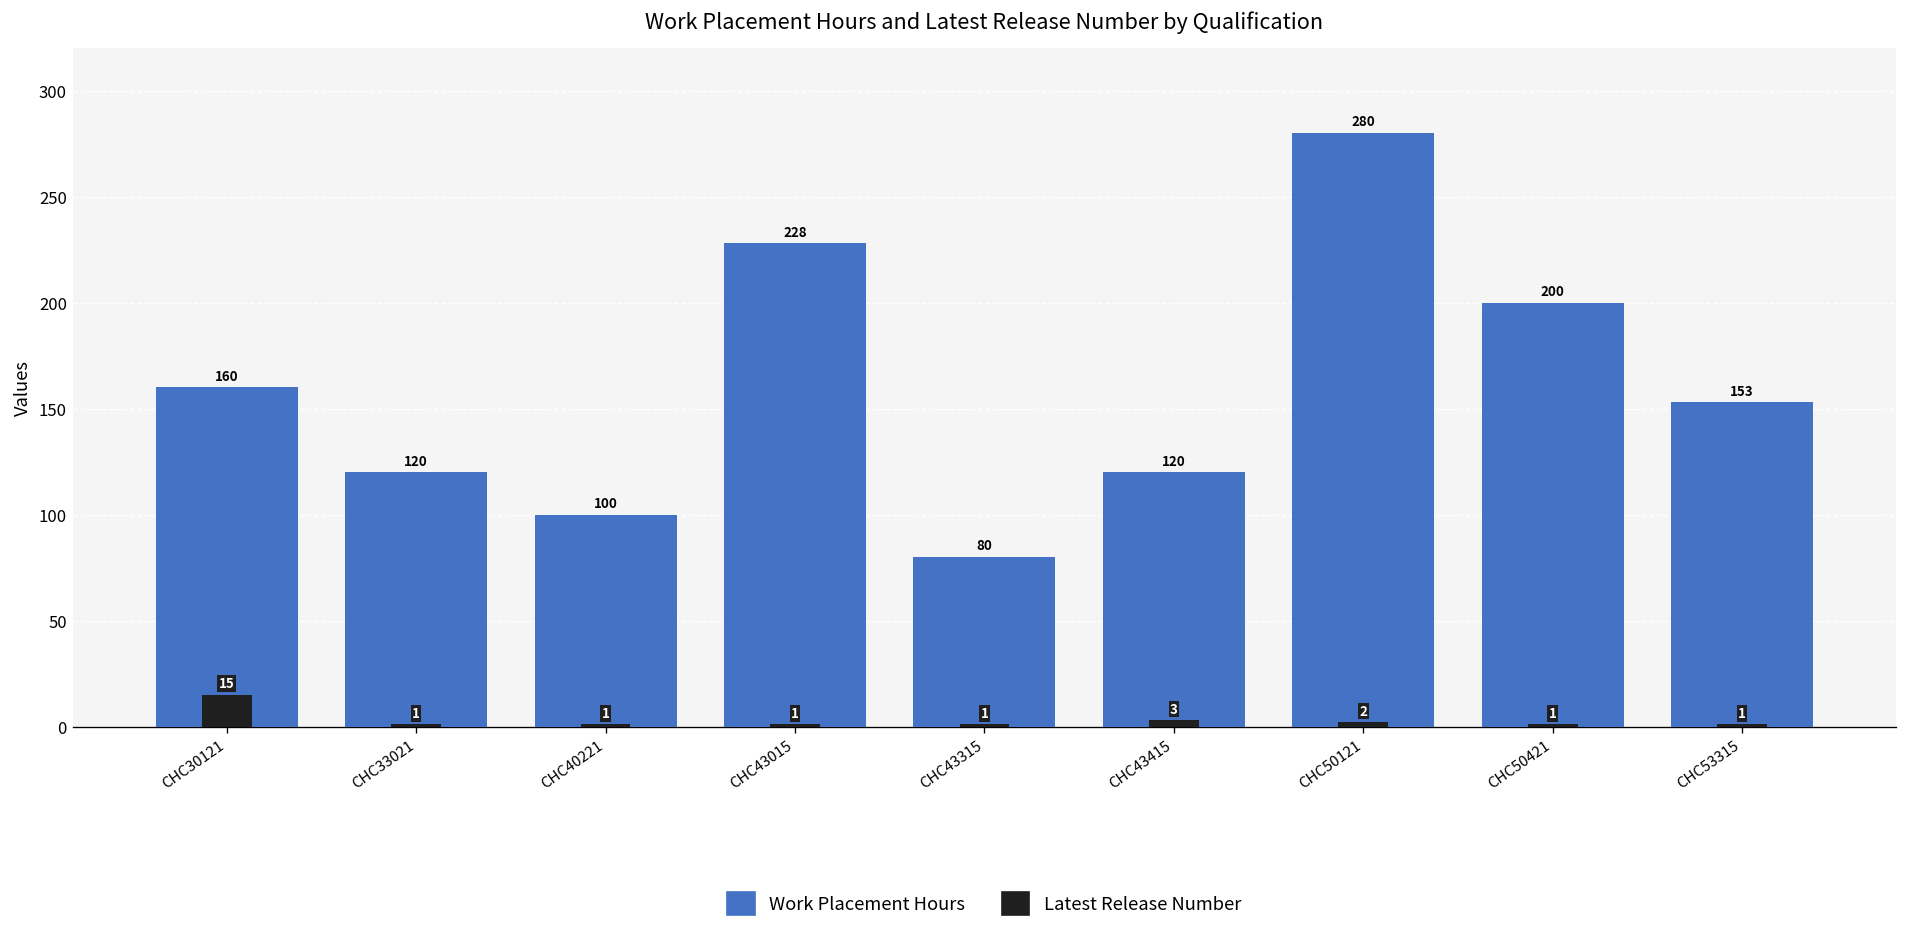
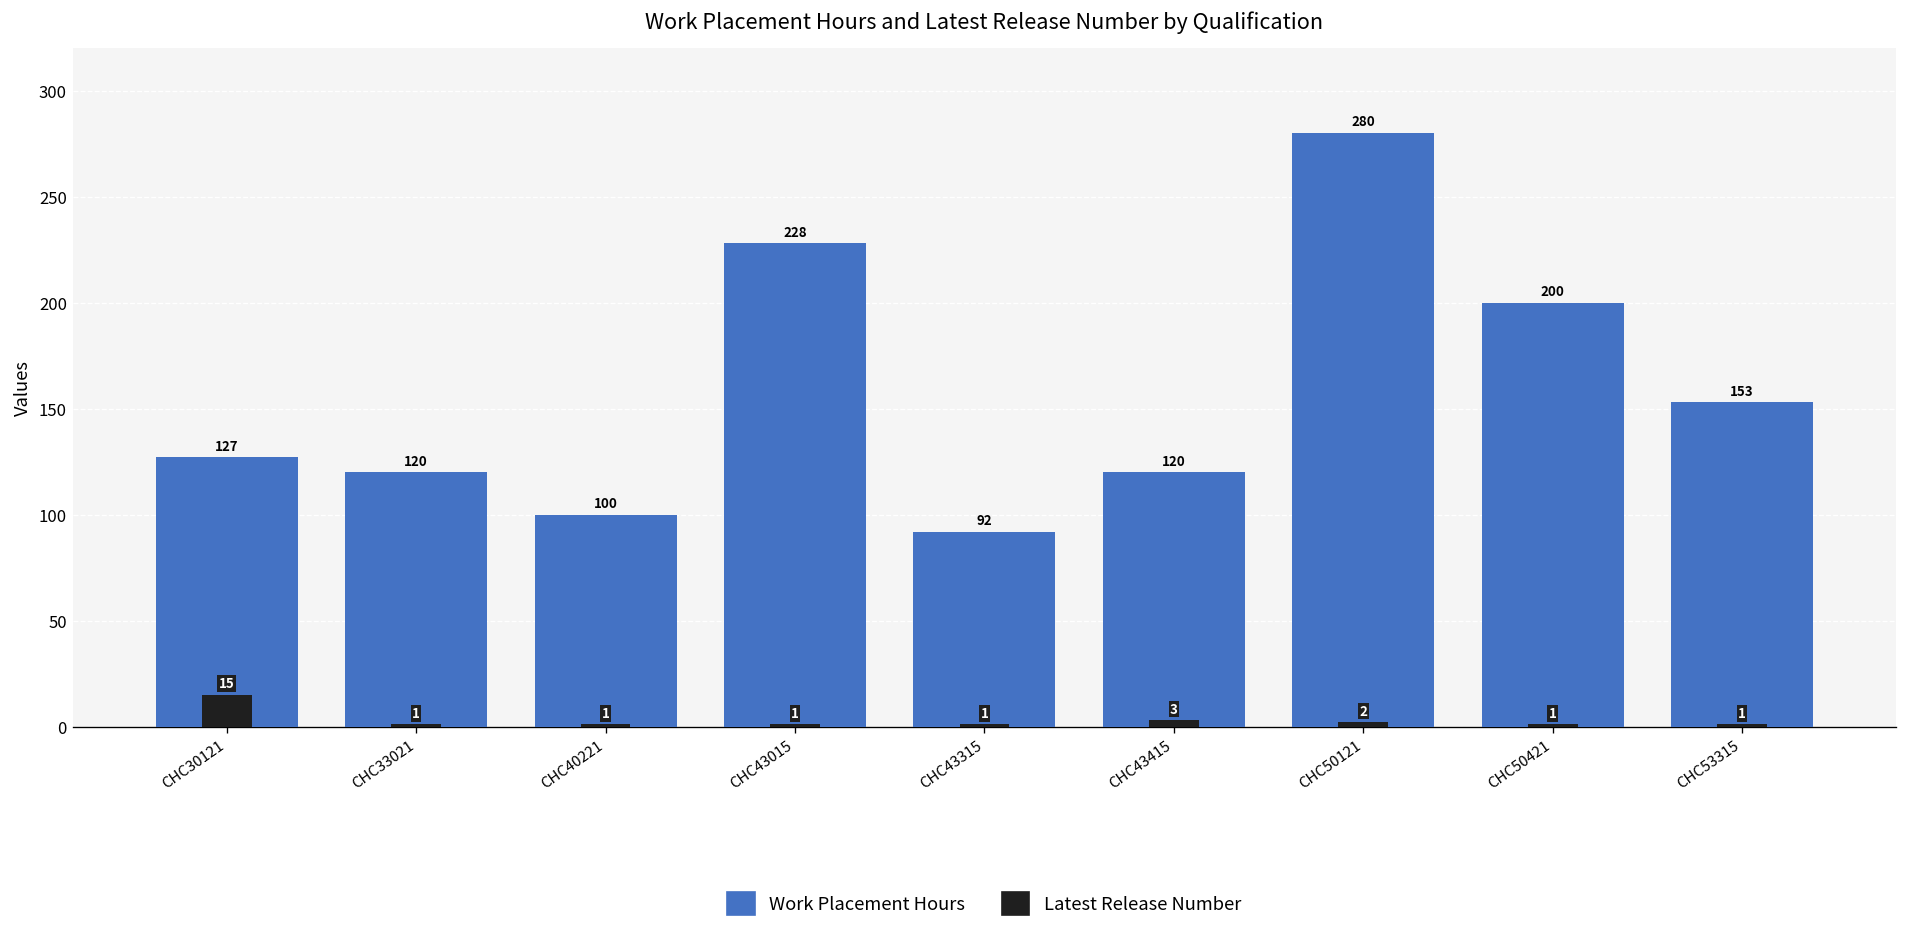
  {
    "Work Placement Hours": {
-     "CHC30121": 160,
+     "CHC30121": 127,
      "CHC33021": 120,
      "CHC40221": 100,
      "CHC43015": 228,
-     "CHC43315": 80,
+     "CHC43315": 92,
      "CHC43415": 120,
      "CHC50121": 280,
      "CHC50421": 200,
      "CHC53315": 153
    }
  }
